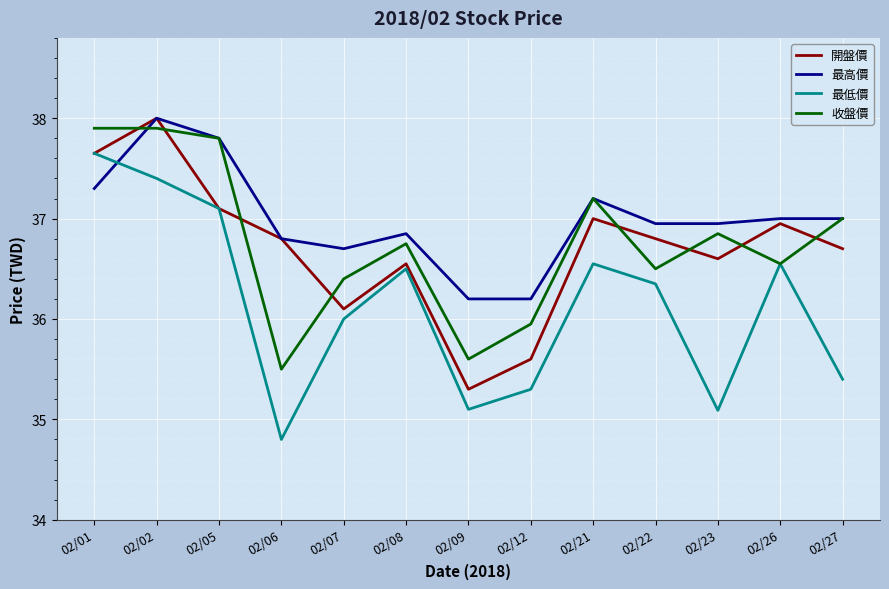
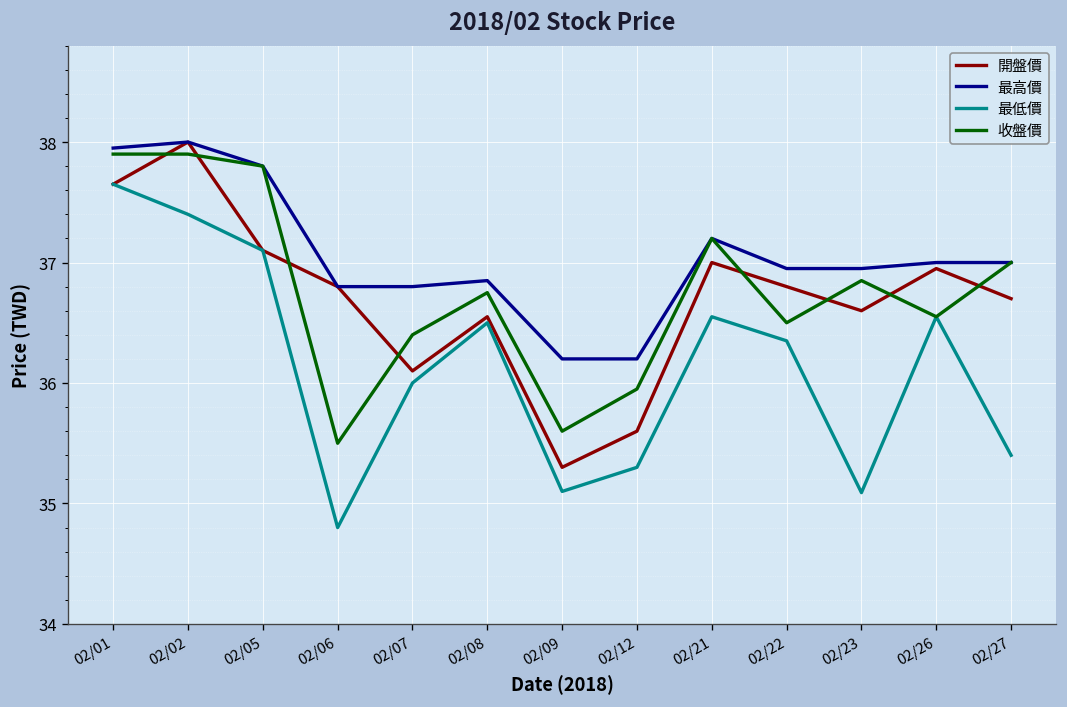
  {
    "開盤價": {
      "02/07": 36.10,
      "02/08": 36.55,
      "02/09": 35.30,
      "02/12": 35.60,
      "02/21": 37.00,
      "02/22": 36.80,
      "02/23": 36.60,
      "02/26": 36.95,
      "02/27": 36.70
    },
    "最高價": {
-     "02/01": 37.30,
-     "02/07": 36.7,
+     "02/01": 37.95,
+     "02/07": 36.8,
      "02/08": 36.85,
      "02/09": 36.20,
      "02/12": 36.20,
      "02/22": 36.95,
      "02/23": 36.95,
      "02/26": 37.00
    },
    "最低價": {
      "02/02": 37.40,
      "02/06": 34.80,
      "02/07": 36.00,
      "02/08": 36.50,
      "02/09": 35.10,
      "02/12": 35.30,
      "02/21": 36.55,
      "02/22": 36.35,
      "02/23": 35.09,
      "02/27": 35.40
    },
    "收盤價": {
      "02/01": 37.90,
      "02/02": 37.90,
      "02/06": 35.50,
      "02/07": 36.40,
      "02/08": 36.75,
      "02/09": 35.60,
      "02/12": 35.95,
      "02/22": 36.50,
      "02/23": 36.85
    }
  }
